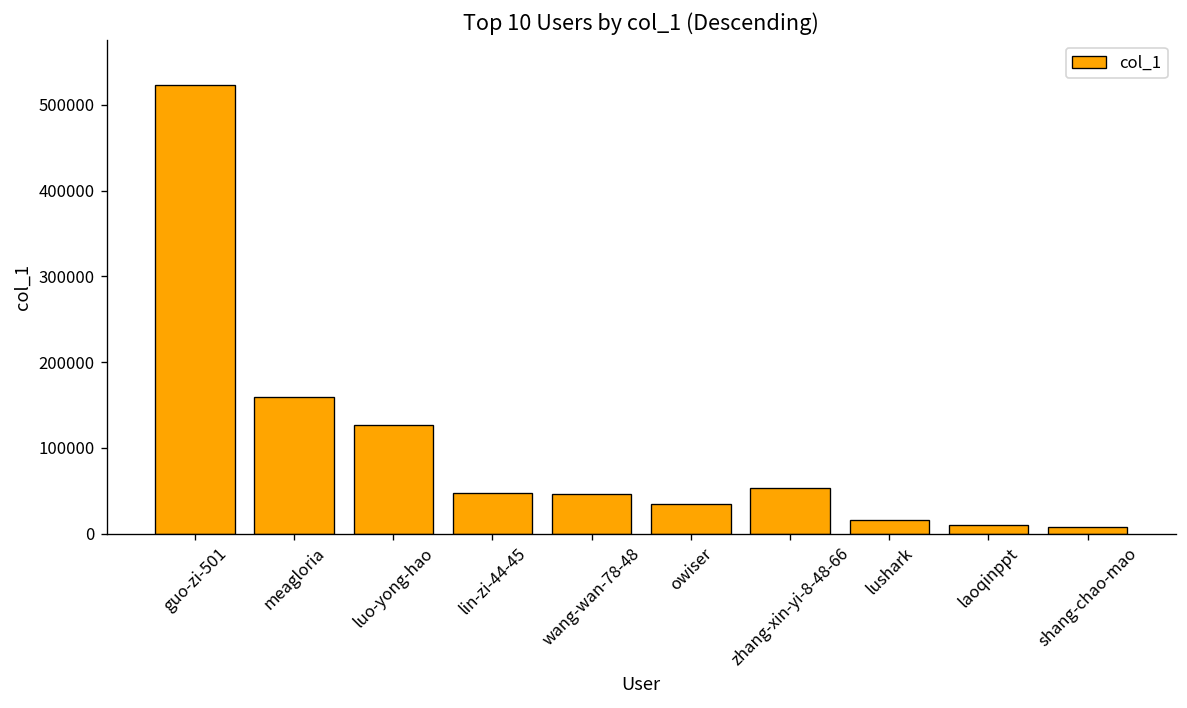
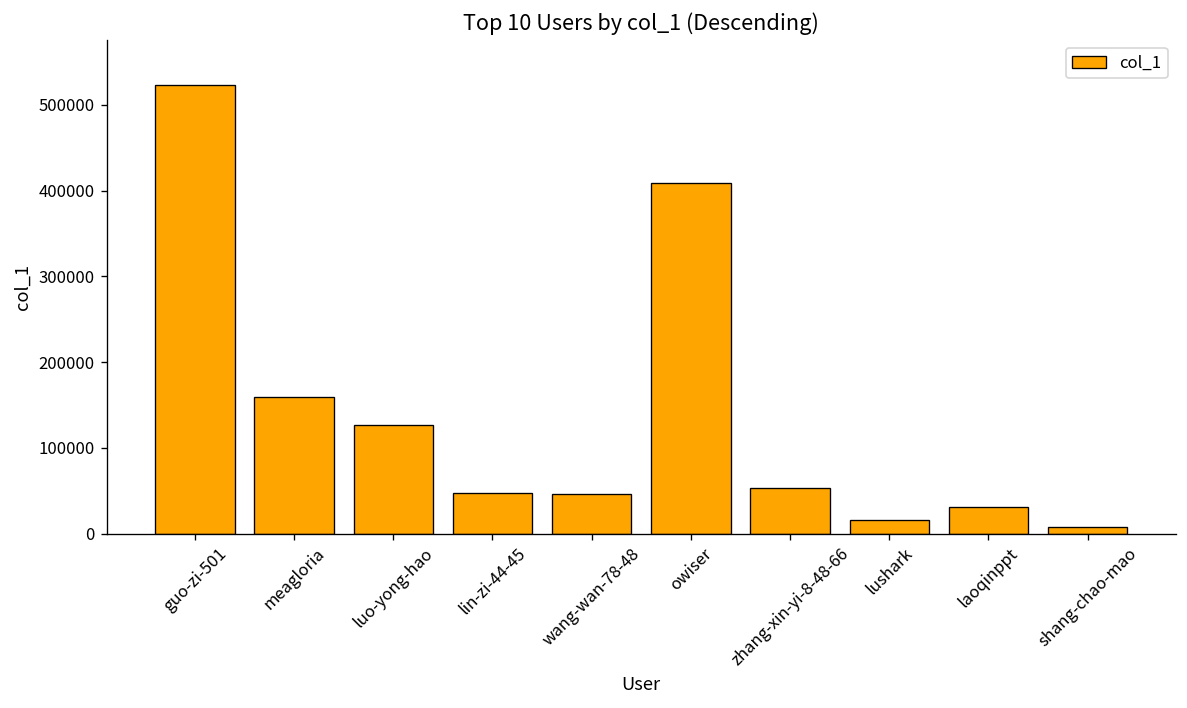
  {
    "guo-zi-501": 520000,
    "meagloria": 160000,
    "luo-yong-hao": 130000,
    "lin-zi-44-45": 50000,
    "wang-wan-78-48": 50000,
-   "owiser": 40000,
+   "owiser": 410000,
    "zhang-xin-yi-8-48-66": 50000,
    "lushark": 20000,
-   "laoqinppt": 10000,
+   "laoqinppt": 30000,
    "shang-chao-mao": 10000
  }
